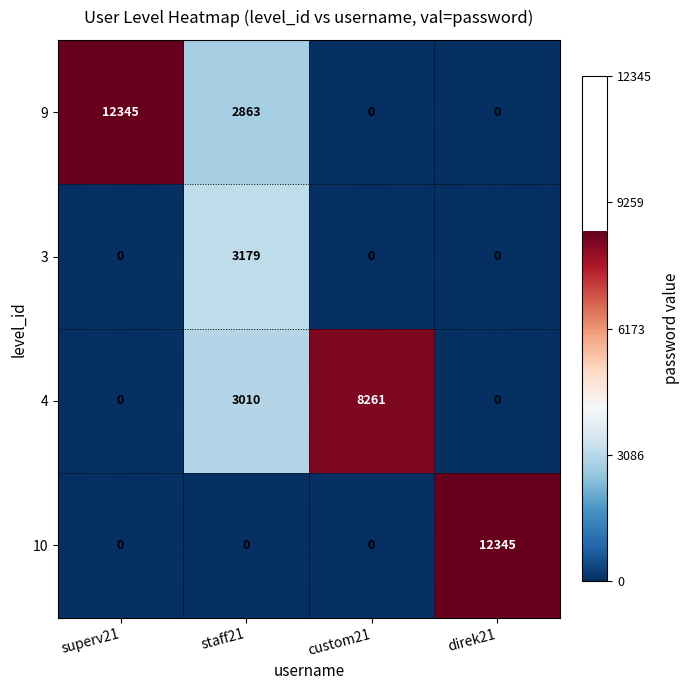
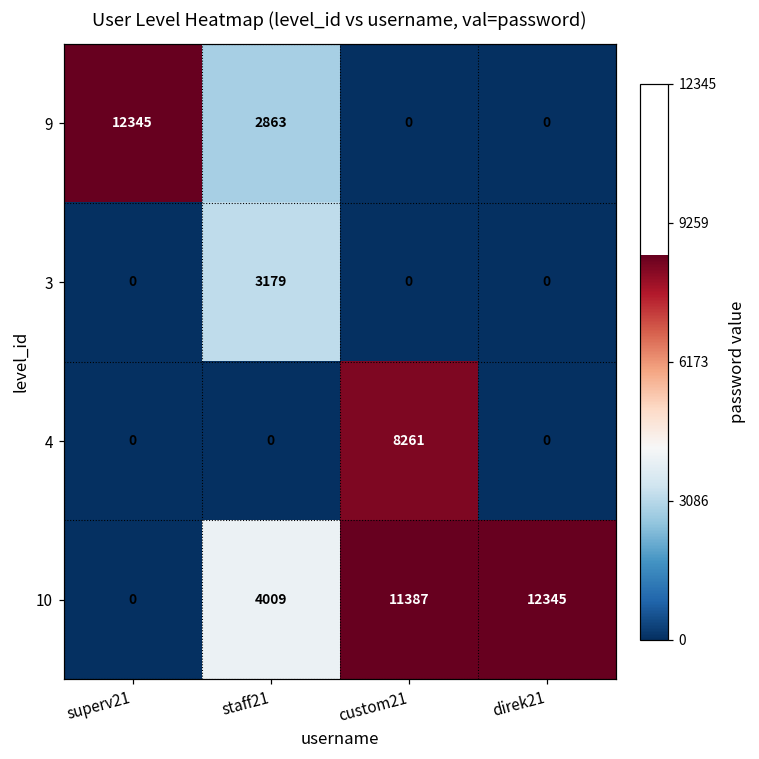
  {
    "9": {
      "superv21": 12345,
      "staff21": 2863,
      "custom21": 0,
      "direk21": 0
    },
    "3": {
      "superv21": 0,
      "staff21": 3179,
      "custom21": 0,
      "direk21": 0
    },
    "4": {
      "superv21": 0,
-     "staff21": 3010,
+     "staff21": 0,
      "custom21": 8261,
      "direk21": 0
    },
    "10": {
      "superv21": 0,
-     "staff21": 0,
-     "custom21": 0,
+     "staff21": 4009,
+     "custom21": 11387,
      "direk21": 12345
    }
  }
